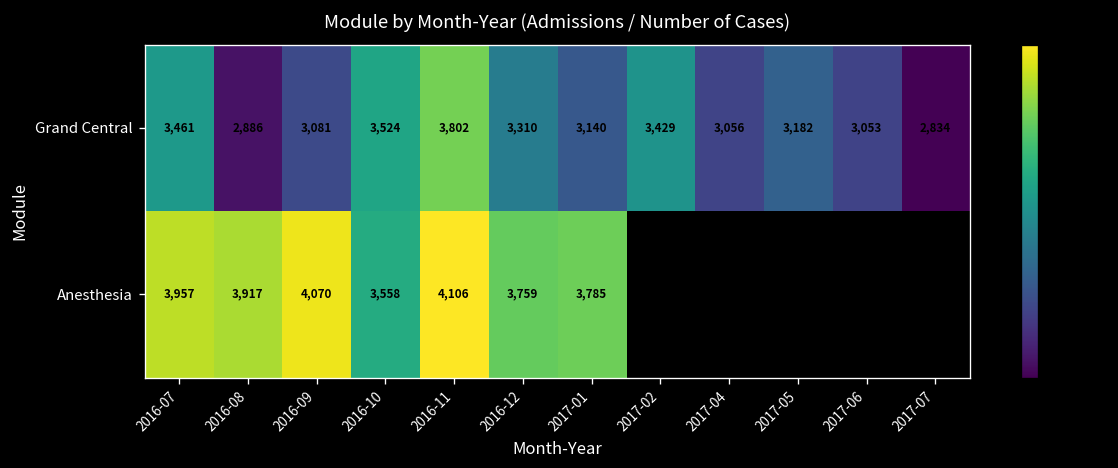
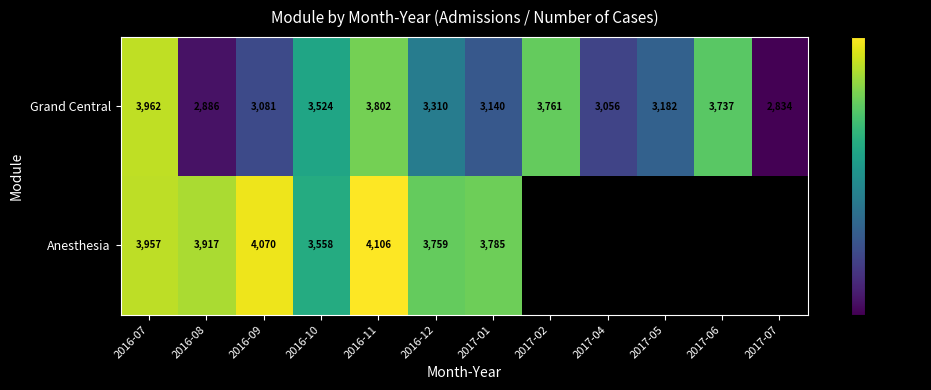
  {
    "Grand Central": {
-     "2016-07": "3,461",
+     "2016-07": "3,962",
      "2016-08": "2,886",
      "2016-09": "3,081",
      "2016-10": "3,524",
      "2016-11": "3,802",
      "2016-12": "3,310",
      "2017-01": "3,140",
-     "2017-02": "3,429",
+     "2017-02": "3,761",
      "2017-04": "3,056",
      "2017-05": "3,182",
-     "2017-06": "3,053",
+     "2017-06": "3,737",
      "2017-07": "2,834"
    },
    "Anesthesia": {
      "2016-07": "3,957",
      "2016-08": "3,917",
      "2016-09": "4,070",
      "2016-10": "3,558",
      "2016-11": "4,106",
      "2016-12": "3,759",
      "2017-01": "3,785"
    }
  }
